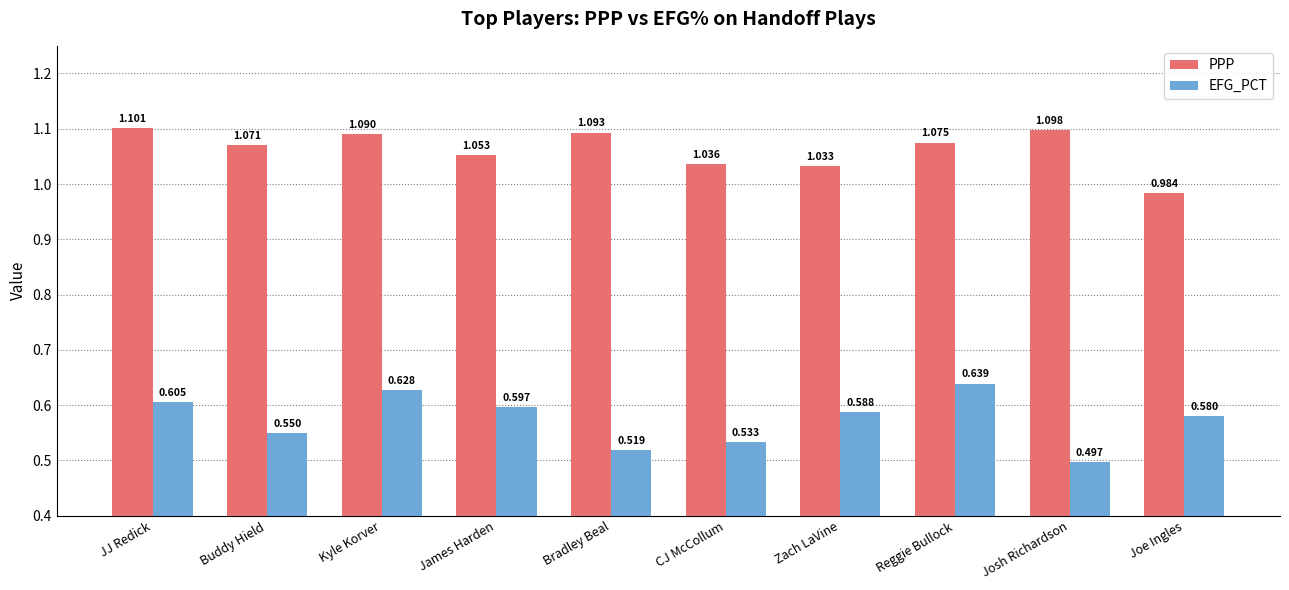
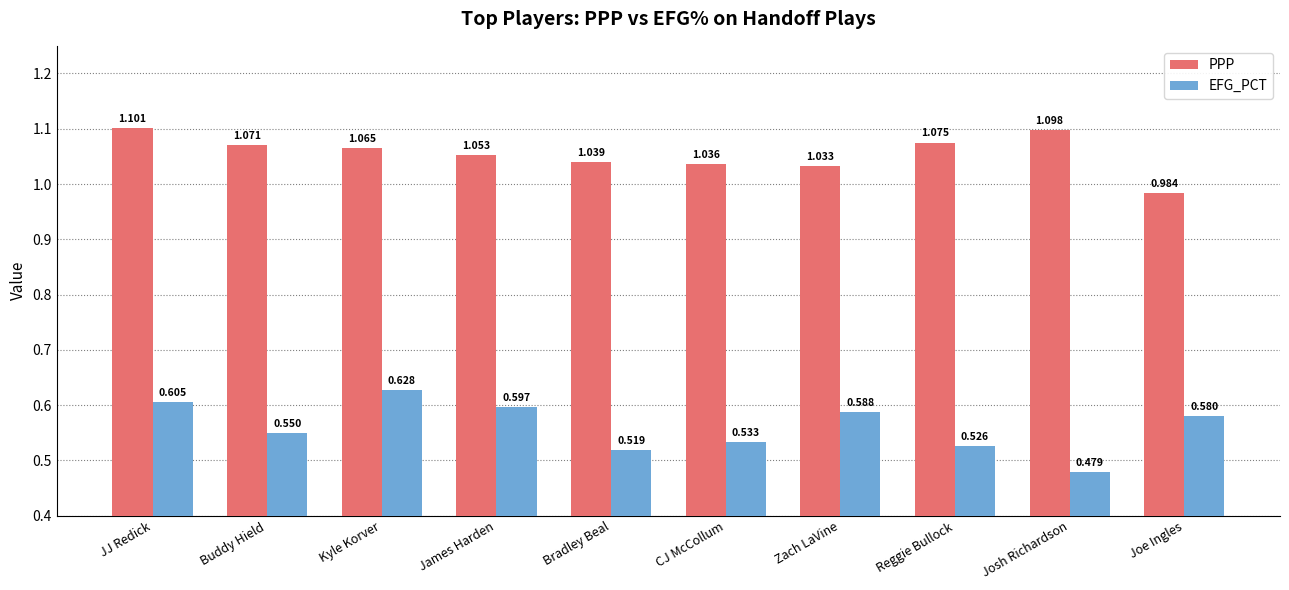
  {
    "PPP": {
      "JJ Redick": 1.101,
      "Buddy Hield": 1.071,
-     "Kyle Korver": 1.090,
+     "Kyle Korver": 1.065,
      "James Harden": 1.053,
-     "Bradley Beal": 1.093,
+     "Bradley Beal": 1.039,
      "CJ McCollum": 1.036,
      "Zach LaVine": 1.033,
      "Reggie Bullock": 1.075,
      "Josh Richardson": 1.098,
      "Joe Ingles": 0.984
    },
    "EFG_PCT": {
      "JJ Redick": 0.605,
      "Buddy Hield": 0.550,
      "Kyle Korver": 0.628,
      "James Harden": 0.597,
      "Bradley Beal": 0.519,
      "CJ McCollum": 0.533,
      "Zach LaVine": 0.588,
-     "Reggie Bullock": 0.639,
-     "Josh Richardson": 0.497,
+     "Reggie Bullock": 0.526,
+     "Josh Richardson": 0.479,
      "Joe Ingles": 0.580
    }
  }
